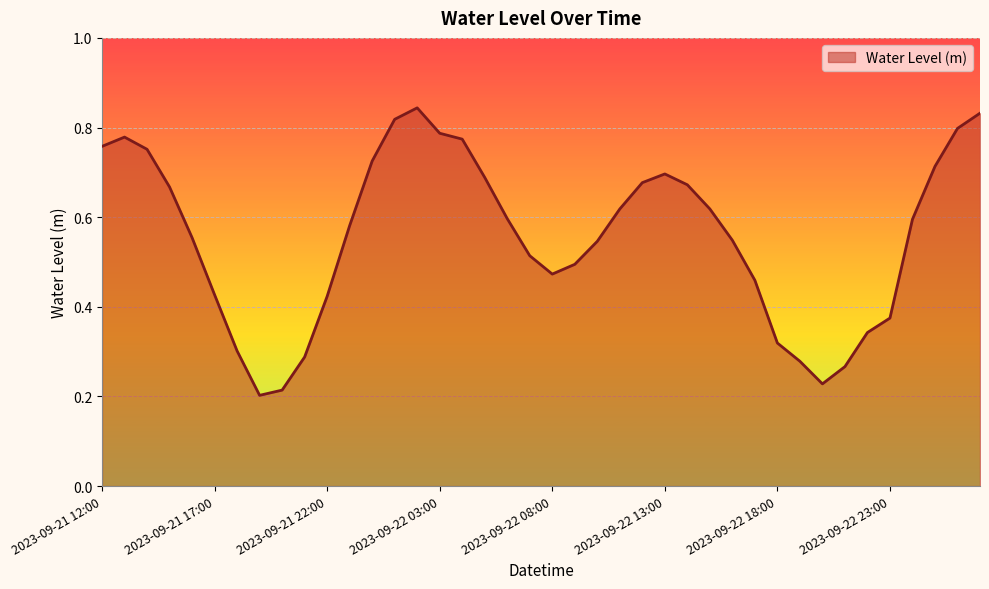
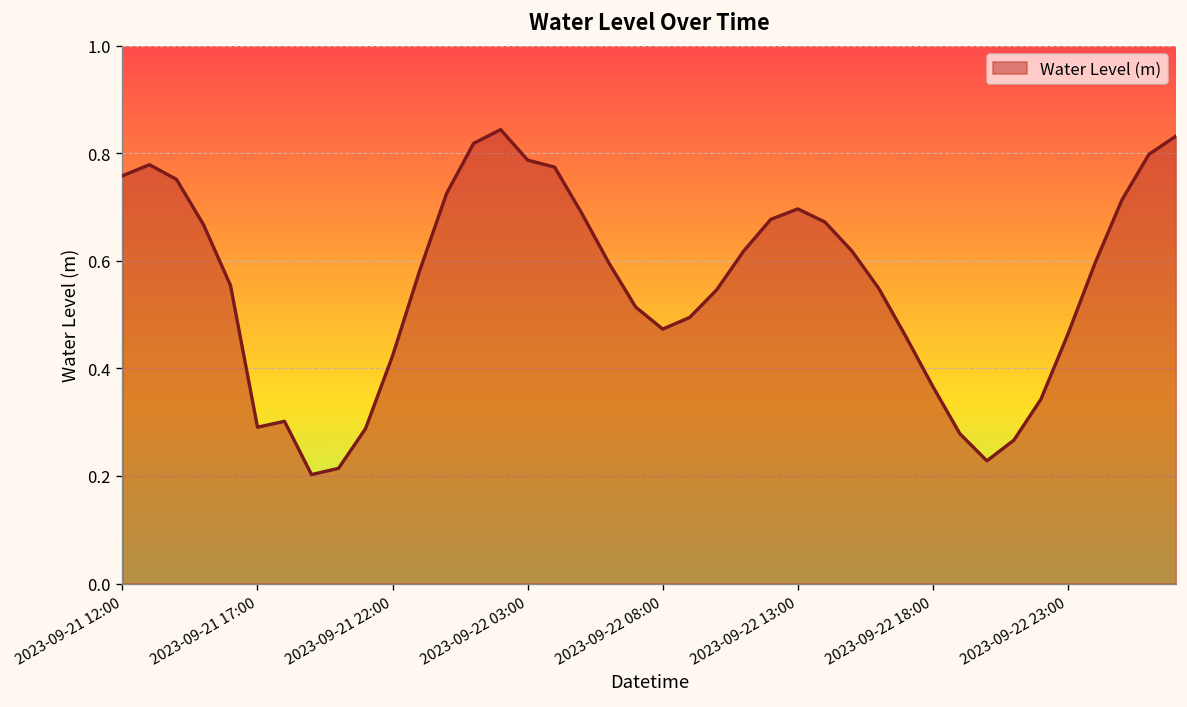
  {
    "2023-09-21 12:00": 0.76,
-   "2023-09-21 17:00": 0.43,
+   "2023-09-21 17:00": 0.29,
    "2023-09-21 22:00": 0.42,
    "2023-09-22 03:00": 0.79,
    "2023-09-22 08:00": 0.47,
    "2023-09-22 13:00": 0.70,
-   "2023-09-22 18:00": 0.32,
-   "2023-09-22 23:00": 0.37
+   "2023-09-22 18:00": 0.37,
+   "2023-09-22 23:00": 0.46
  }
